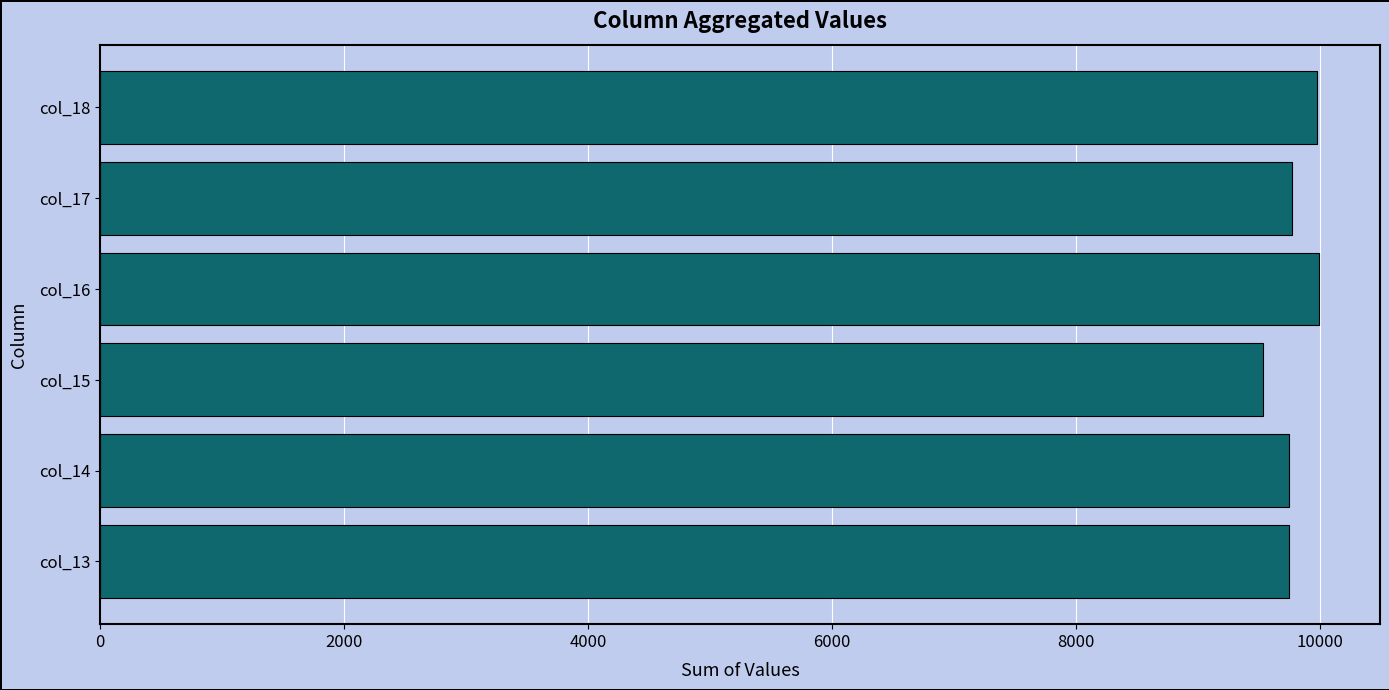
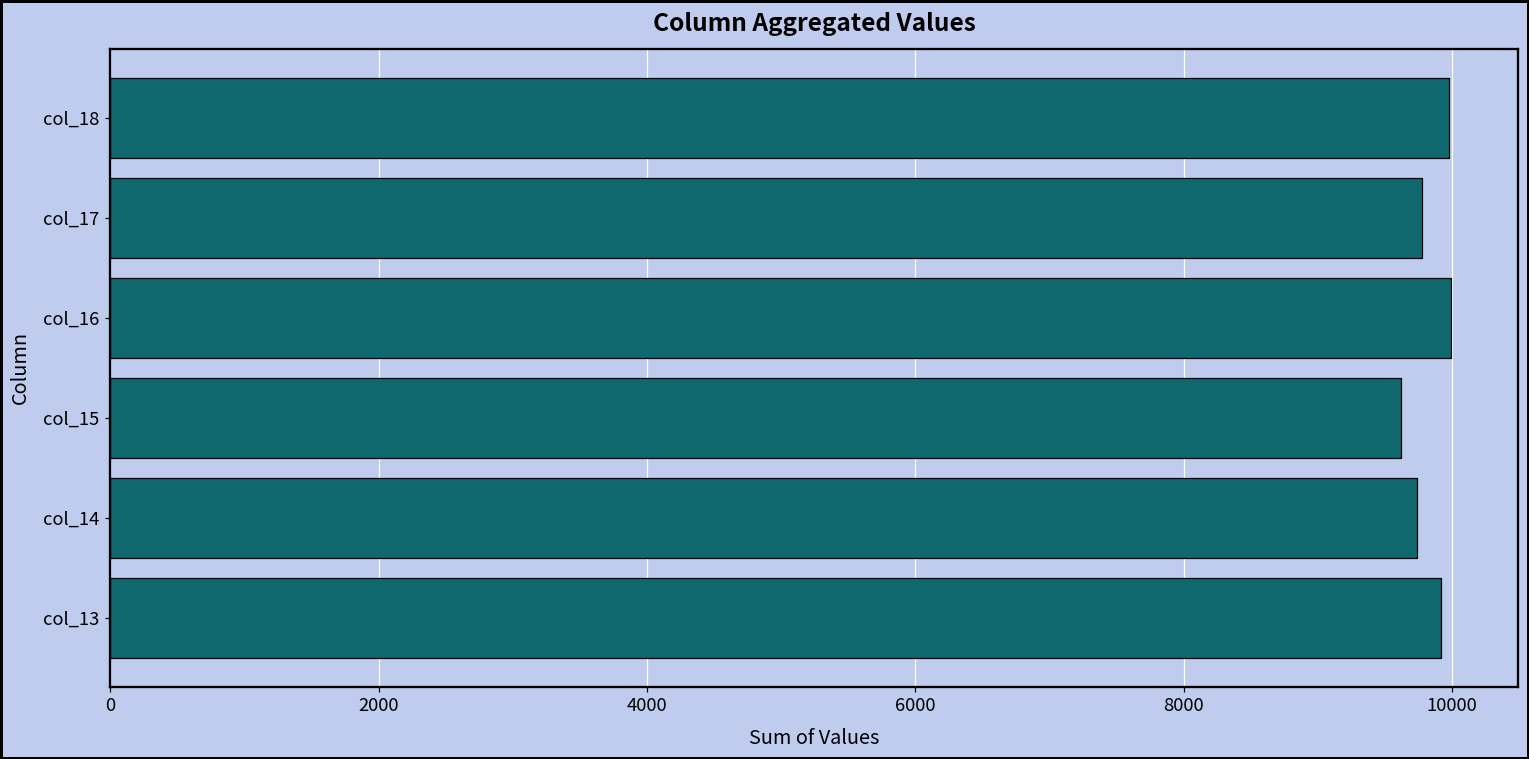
  {
    "col_18": 9980,
    "col_17": 9770,
    "col_16": 9990,
-   "col_15": 9530,
+   "col_15": 9620,
    "col_14": 9740,
-   "col_13": 9750
+   "col_13": 9920
  }
